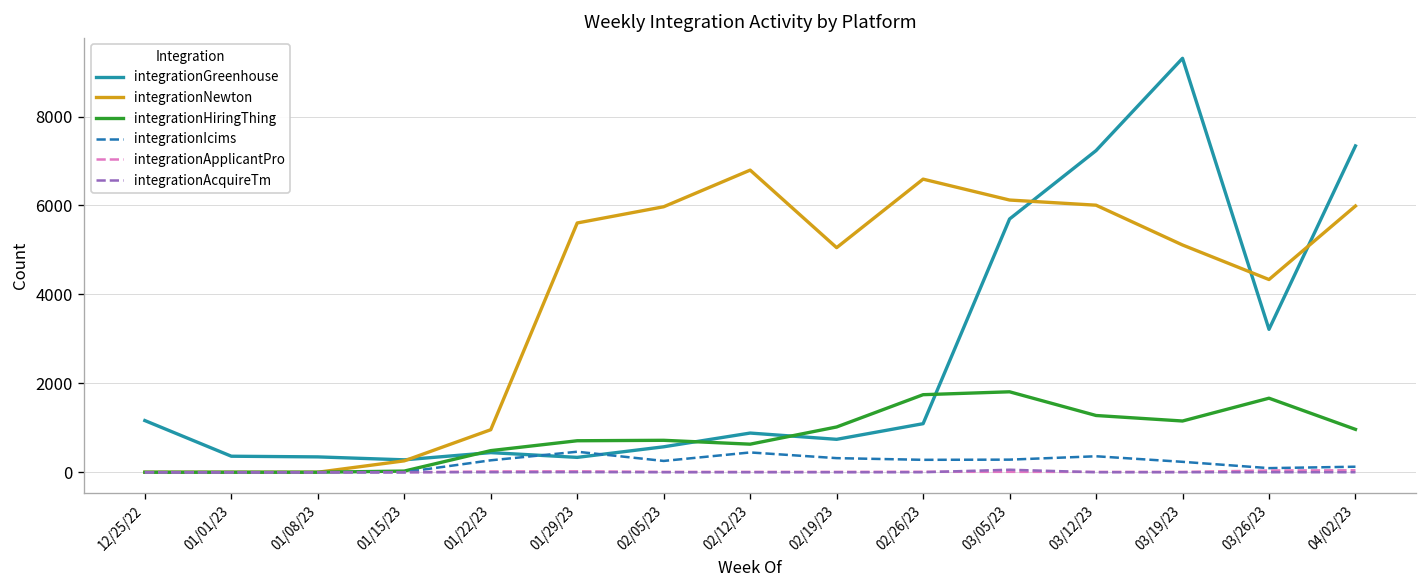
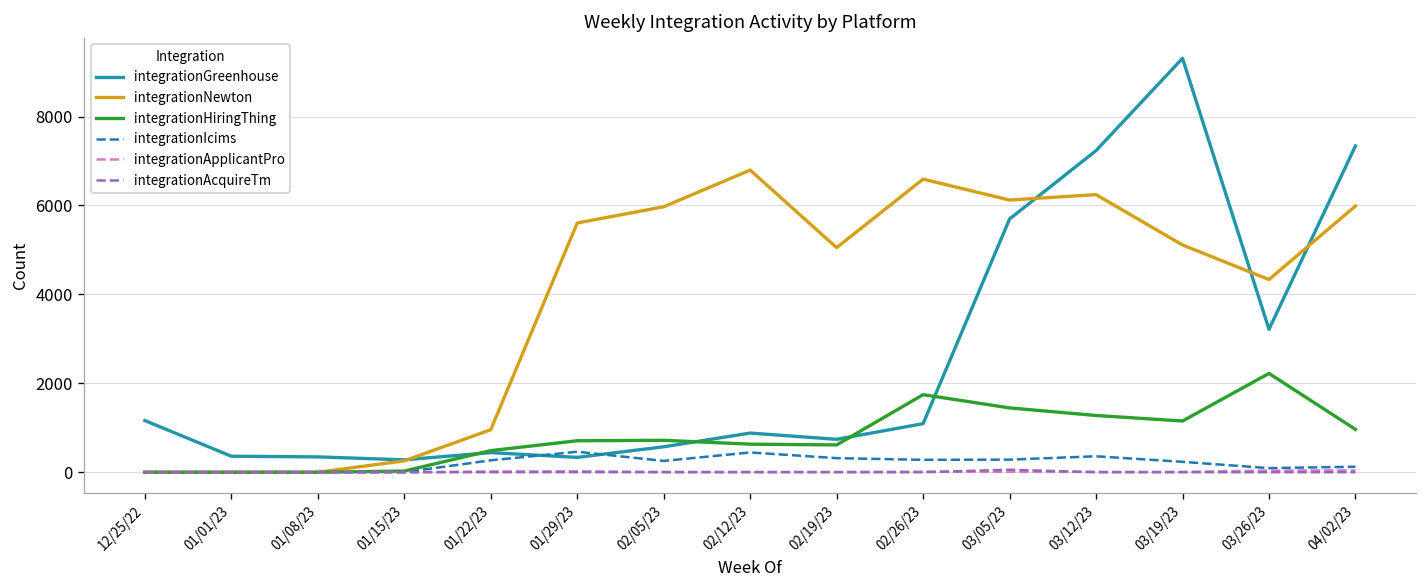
  {
    "integrationNewton": {
      "01/22/23": 1000,
      "01/29/23": 5600,
      "02/05/23": 6000,
      "02/12/23": 6800,
      "02/19/23": 5100,
      "02/26/23": 6600,
      "03/05/23": 6100,
-     "03/12/23": 6000,
+     "03/12/23": 6200,
      "03/19/23": 5100,
      "03/26/23": 4300,
      "04/02/23": 6000
    },
    "integrationHiringThing": {
      "01/29/23": 700,
      "02/05/23": 700,
      "02/12/23": 600,
-     "02/19/23": 1000,
+     "02/19/23": 600,
      "02/26/23": 1700,
-     "03/05/23": 1800,
+     "03/05/23": 1400,
      "03/12/23": 1300,
      "03/19/23": 1200,
-     "03/26/23": 1700,
+     "03/26/23": 2200,
      "04/02/23": 1000
    }
  }
